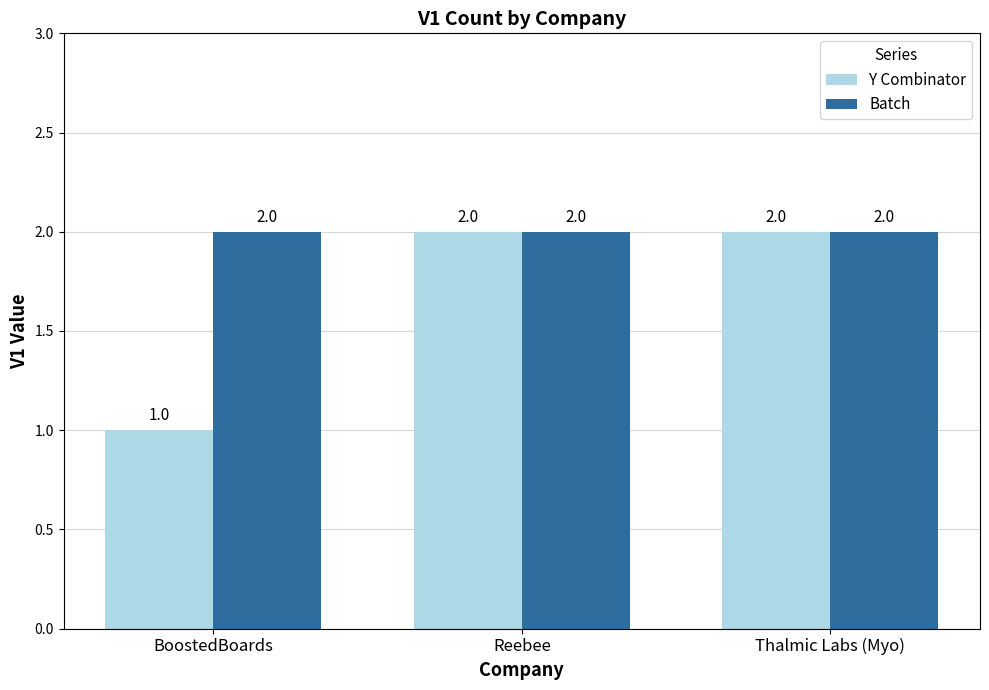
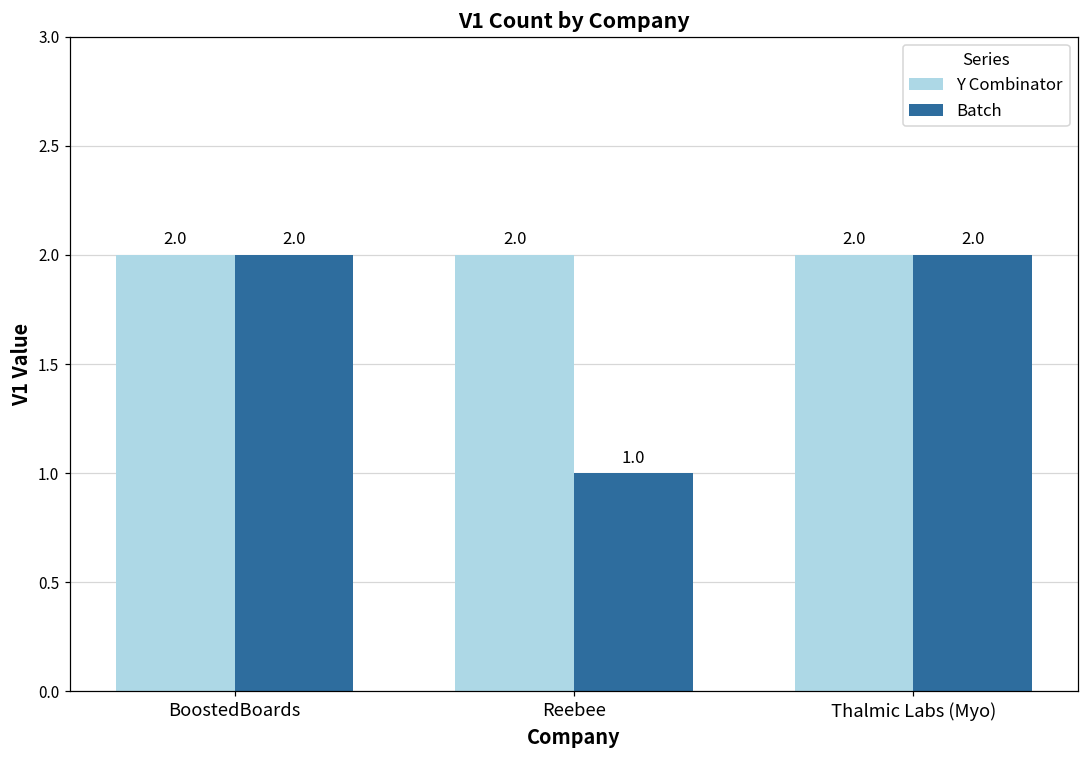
  {
    "Y Combinator": {
-     "BoostedBoards": 1.0,
+     "BoostedBoards": 2.0,
      "Reebee": 2.0,
      "Thalmic Labs (Myo)": 2.0
    },
    "Batch": {
      "BoostedBoards": 2.0,
-     "Reebee": 2.0,
+     "Reebee": 1.0,
      "Thalmic Labs (Myo)": 2.0
    }
  }
